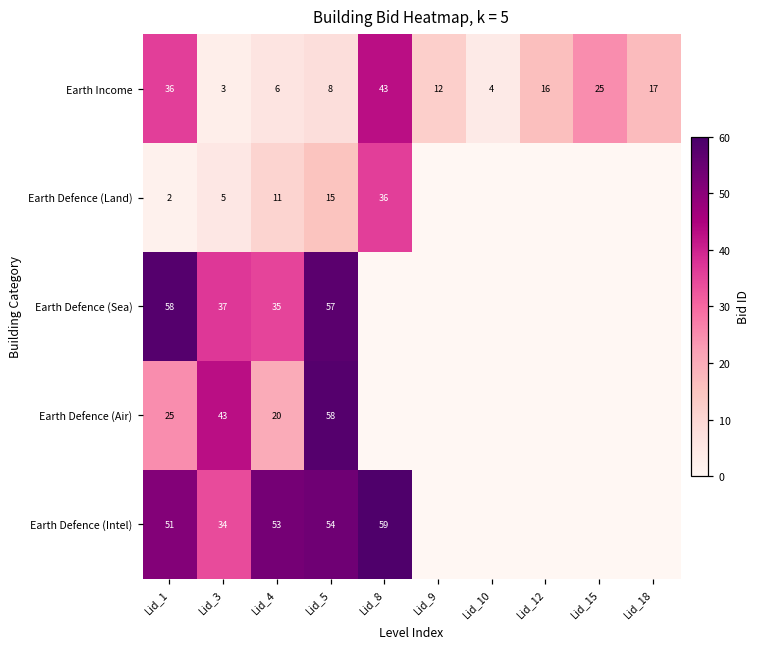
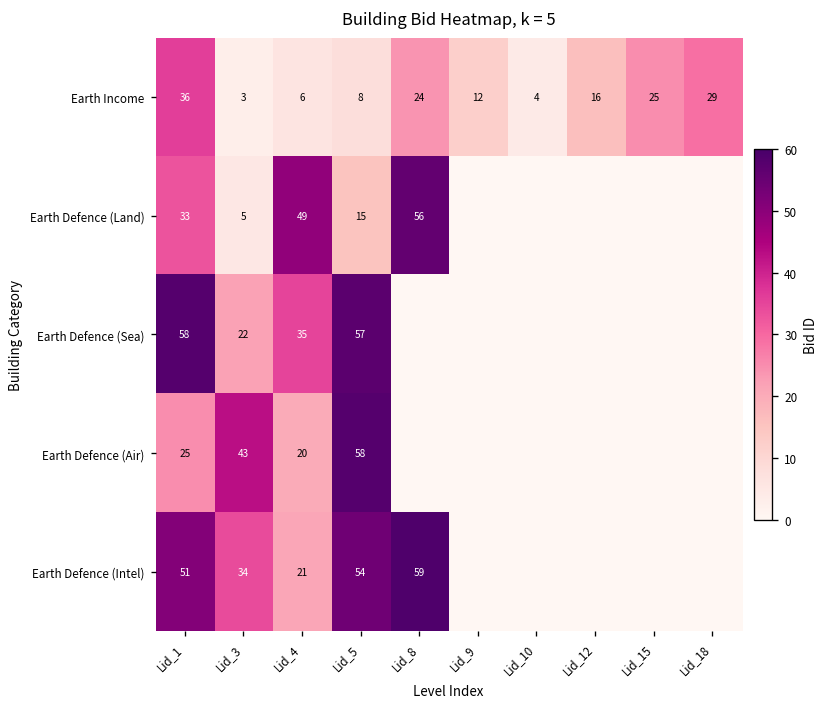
  {
    "Earth Income": {
      "Lid_1": 36,
      "Lid_3": 3,
      "Lid_4": 6,
      "Lid_5": 8,
-     "Lid_8": 43,
+     "Lid_8": 24,
      "Lid_9": 12,
      "Lid_10": 4,
      "Lid_12": 16,
      "Lid_15": 25,
-     "Lid_18": 17
+     "Lid_18": 29
    },
    "Earth Defence (Land)": {
-     "Lid_1": 2,
+     "Lid_1": 33,
      "Lid_3": 5,
-     "Lid_4": 11,
+     "Lid_4": 49,
      "Lid_5": 15,
-     "Lid_8": 36
+     "Lid_8": 56
    },
    "Earth Defence (Sea)": {
      "Lid_1": 58,
-     "Lid_3": 37,
+     "Lid_3": 22,
      "Lid_4": 35,
      "Lid_5": 57
    },
    "Earth Defence (Air)": {
      "Lid_1": 25,
      "Lid_3": 43,
      "Lid_4": 20,
      "Lid_5": 58
    },
    "Earth Defence (Intel)": {
      "Lid_1": 51,
      "Lid_3": 34,
-     "Lid_4": 53,
+     "Lid_4": 21,
      "Lid_5": 54,
      "Lid_8": 59
    }
  }
